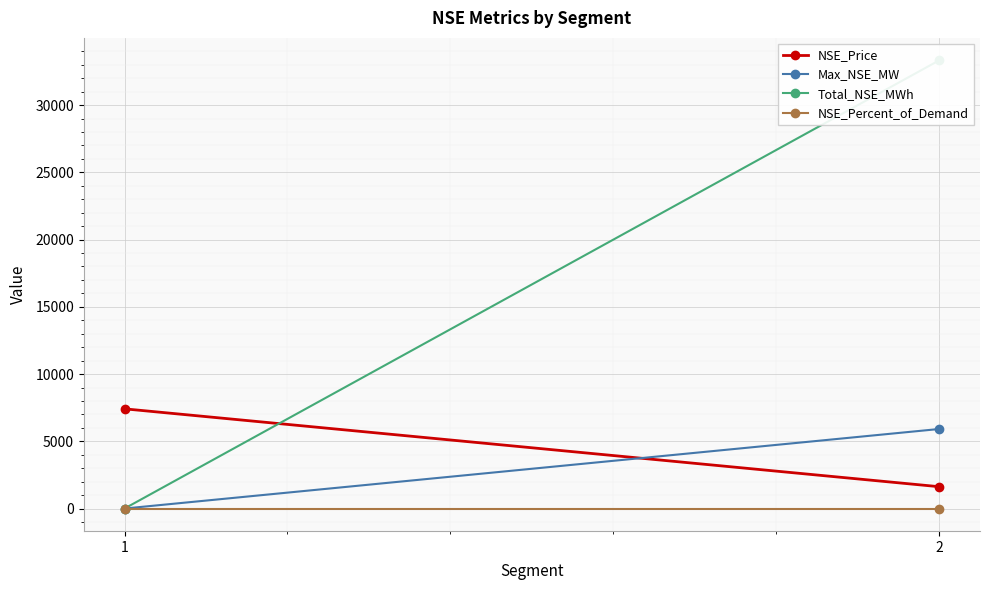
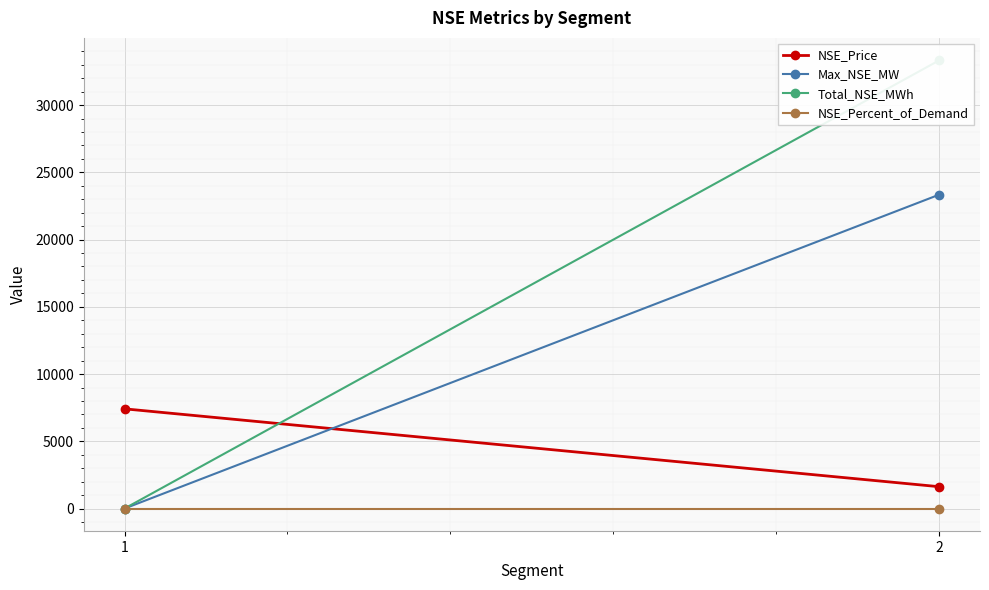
  {
    "NSE_Price": {
      "1": 7400,
      "2": 1600
    },
    "Max_NSE_MW": {
-     "2": 5900
+     "2": 23300
    },
    "NSE_Percent_of_Demand": {
      "2": 0
    }
  }
